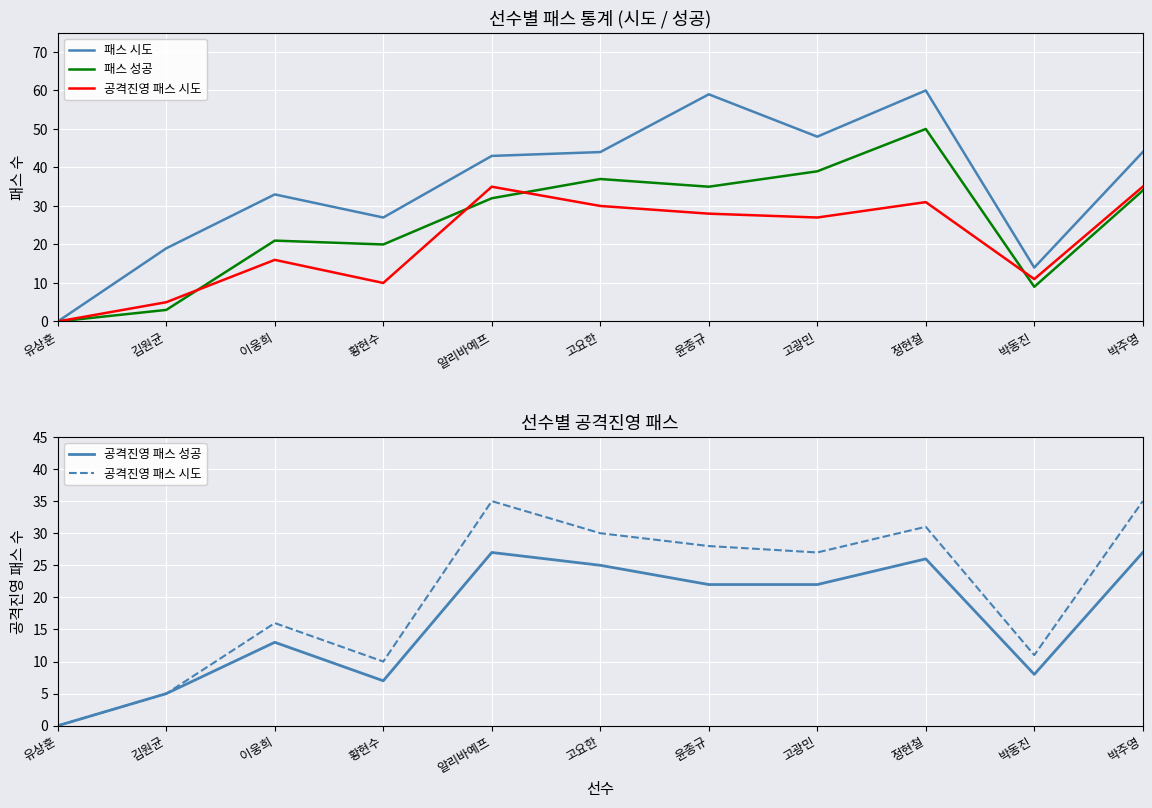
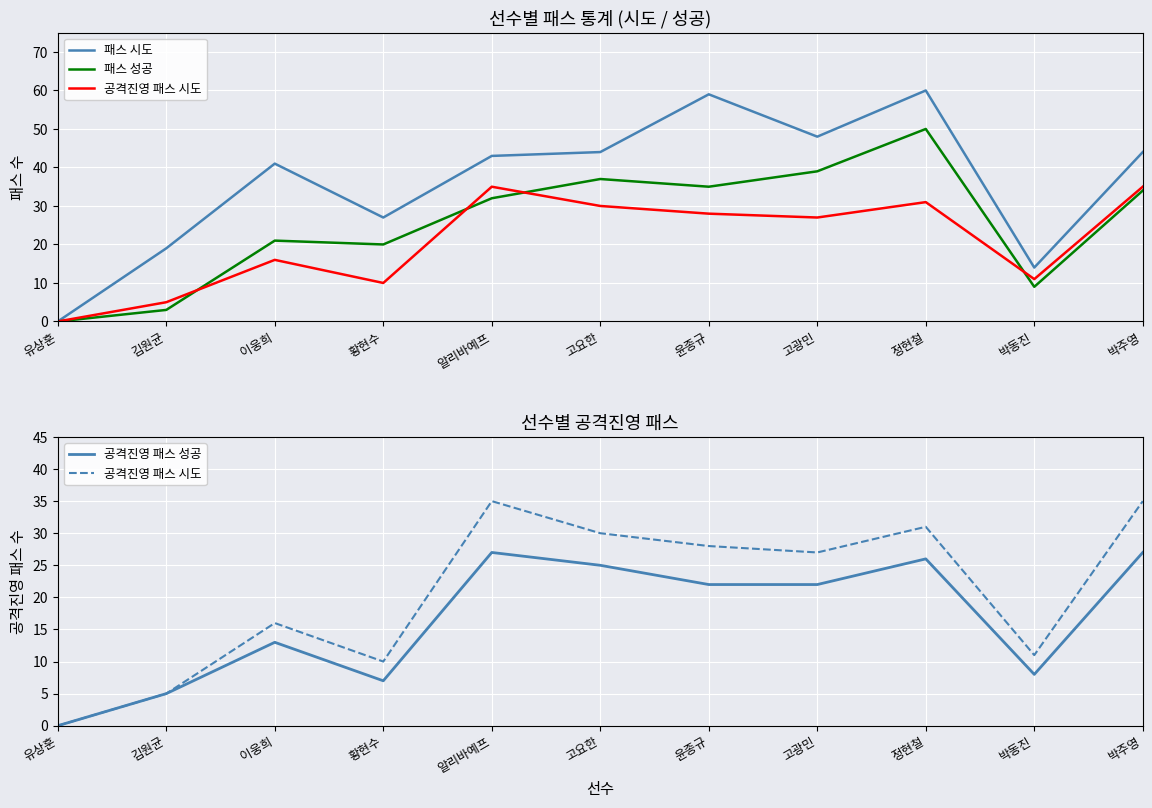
  {
    "선수별 패스 통계 (시도 / 성공)": {
      "패스 시도": {
        "김원균": 19,
-       "이웅희": 33,
+       "이웅희": 41,
        "황현수": 27,
        "알리바예프": 43,
        "고요한": 44,
        "윤종규": 59,
        "고광민": 48,
        "정현철": 60,
        "박동진": 14,
        "박주영": 44
      },
      "패스 성공": {
        "김원균": 3,
        "이웅희": 21,
        "황현수": 20,
        "알리바예프": 32,
        "고요한": 37,
        "윤종규": 35,
        "고광민": 39,
        "정현철": 50,
        "박동진": 9,
        "박주영": 34
      }
    }
  }
